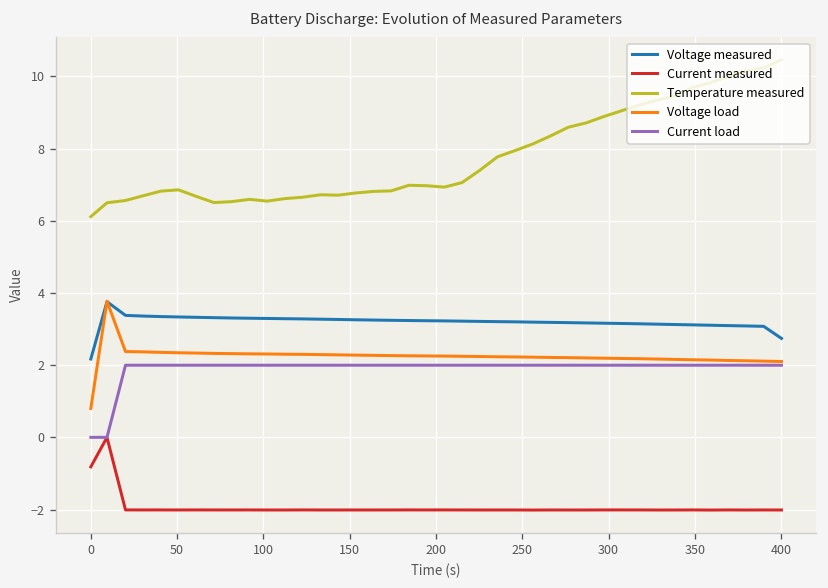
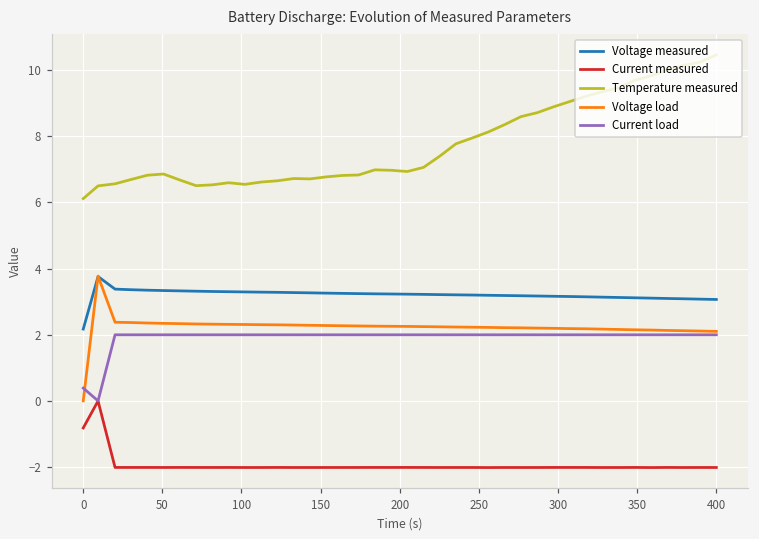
  {
    "Voltage measured": {
      "0": 2.2,
-     "400": 2.7
+     "400": 3.1
    },
    "Current measured": {
      "0": -0.8,
      "400": -2.0
    },
    "Temperature measured": {
      "0": 6.1
    },
    "Voltage load": {
-     "0": 0.8,
+     "0": 0.0,
      "400": 2.1
    },
    "Current load": {
-     "0": 0.0,
+     "0": 0.4,
      "400": 2.0
    }
  }
